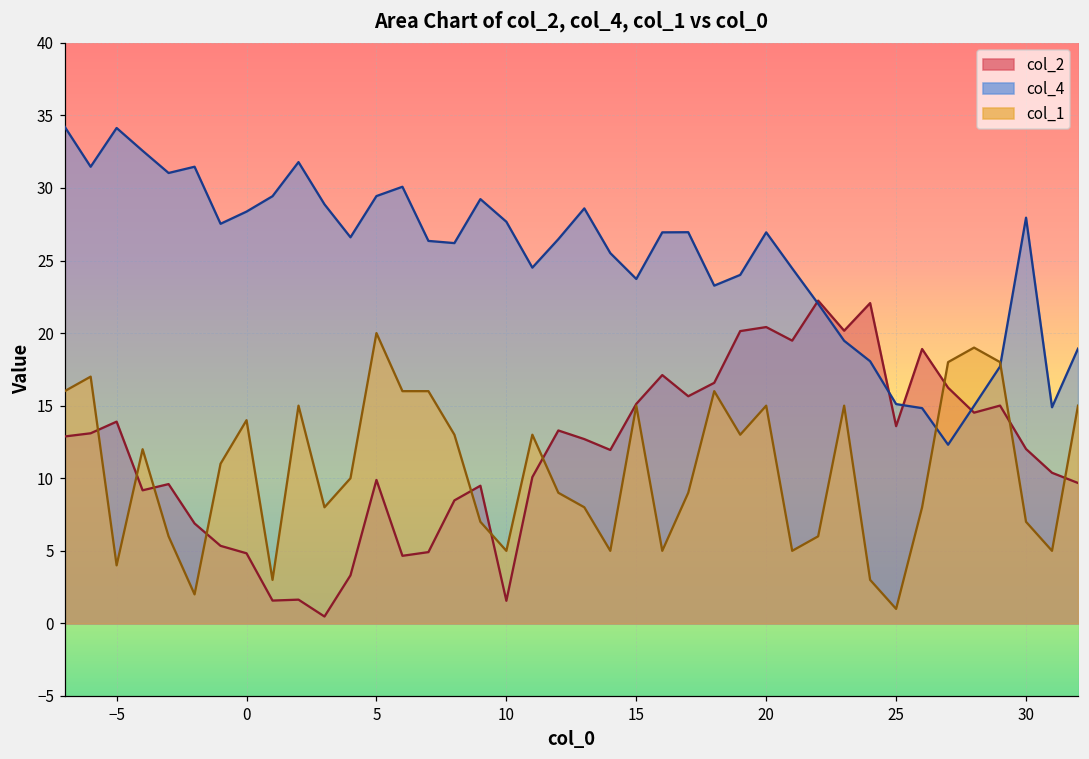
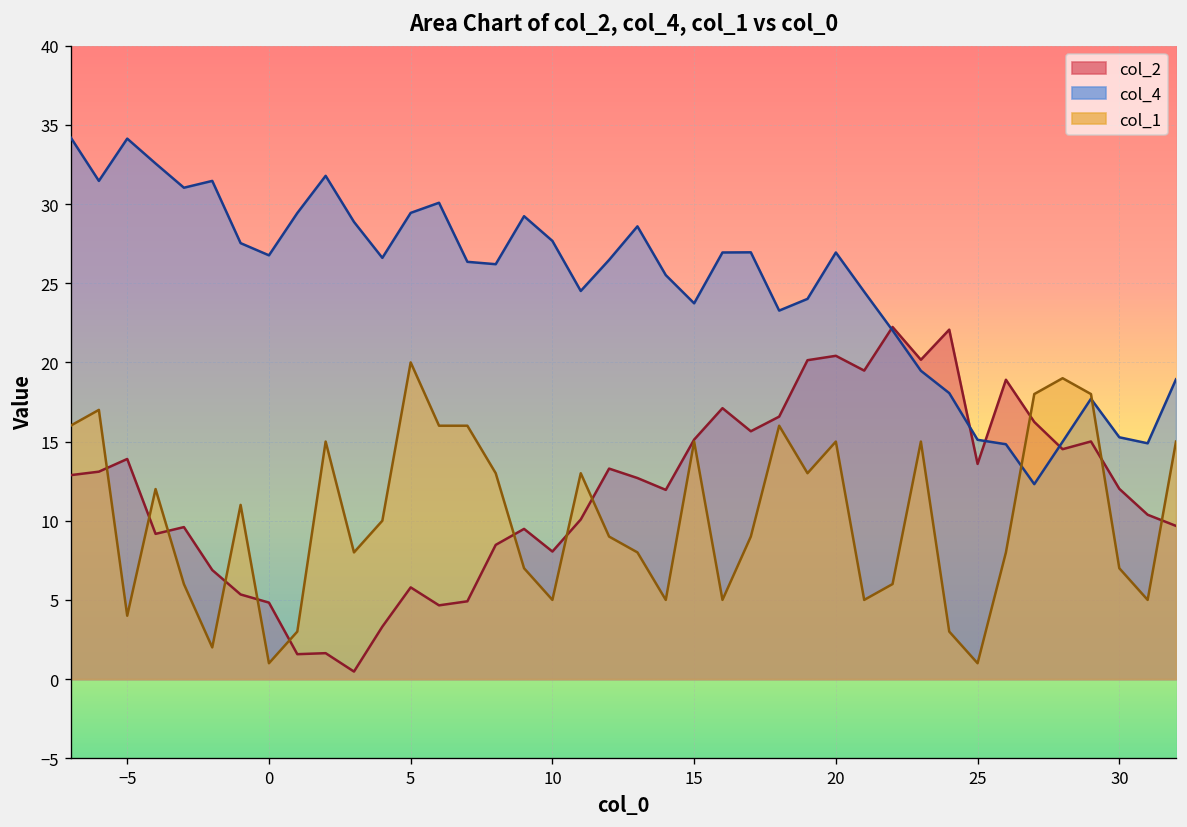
  {
    "col_2": {
      "−5": 13.9,
      "0": 4.8,
-     "5": 9.9,
-     "10": 1.6,
+     "5": 5.8,
+     "10": 8.1,
      "20": 20.4,
      "25": 13.6,
      "30": 12.0
    },
    "col_4": {
      "−5": 34.1,
-     "0": 28.4,
+     "0": 26.8,
      "5": 29.4,
      "10": 27.7,
      "15": 23.7,
      "20": 26.9,
      "25": 15.1,
-     "30": 28.0
+     "30": 15.3
    },
    "col_1": {
      "−5": 4,
-     "0": 14,
+     "0": 1,
      "5": 20,
      "10": 5,
      "20": 15,
      "25": 1,
      "30": 7
    }
  }
